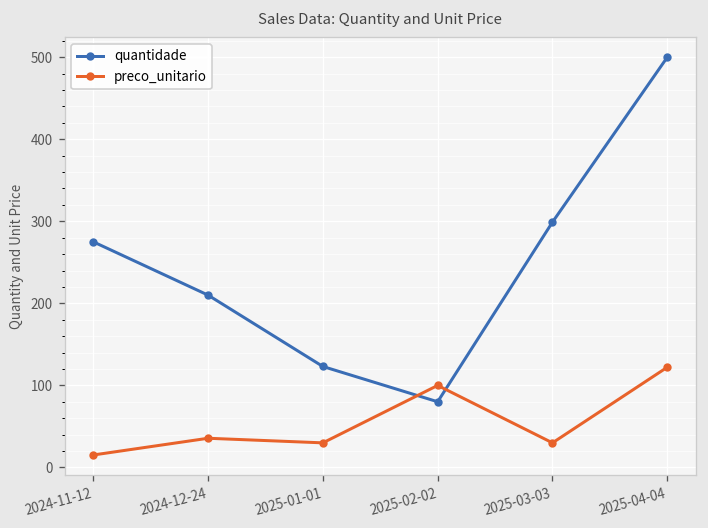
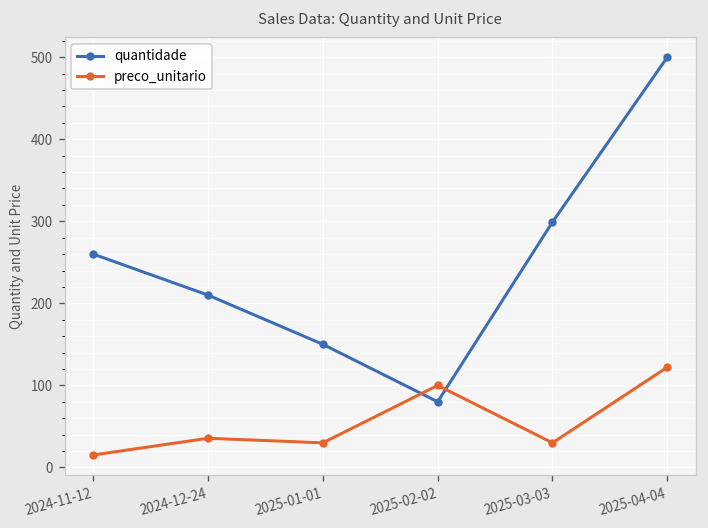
  {
    "quantidade": {
-     "2024-11-12": 280,
+     "2024-11-12": 260,
      "2024-12-24": 210,
-     "2025-01-01": 120,
+     "2025-01-01": 150,
      "2025-02-02": 80,
      "2025-03-03": 300,
      "2025-04-04": 500
    },
    "preco_unitario": {
      "2024-11-12": 20,
      "2024-12-24": 40,
      "2025-01-01": 30,
      "2025-02-02": 100,
      "2025-03-03": 30,
      "2025-04-04": 120
    }
  }
